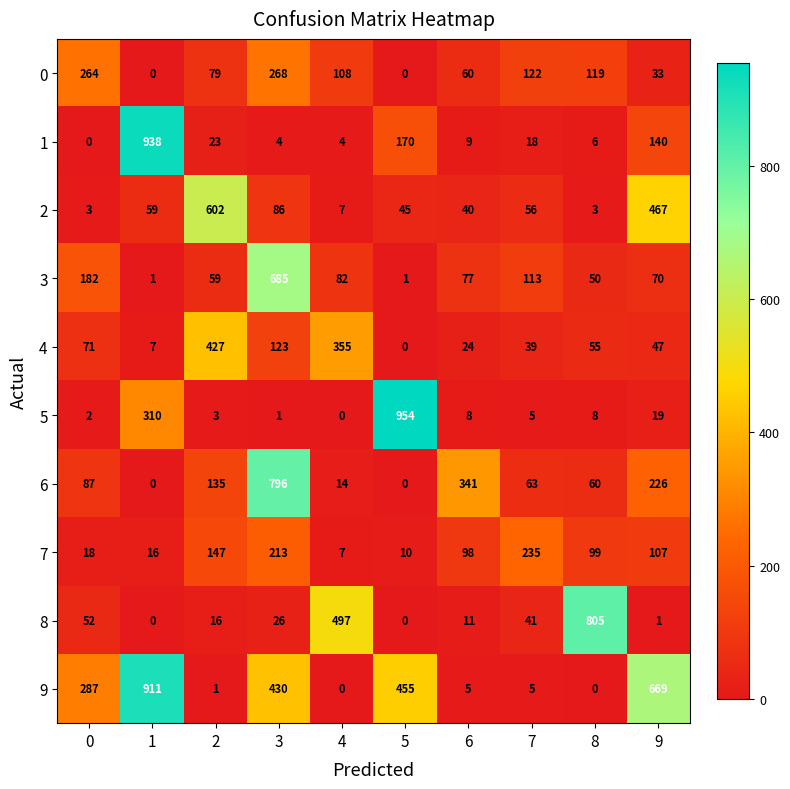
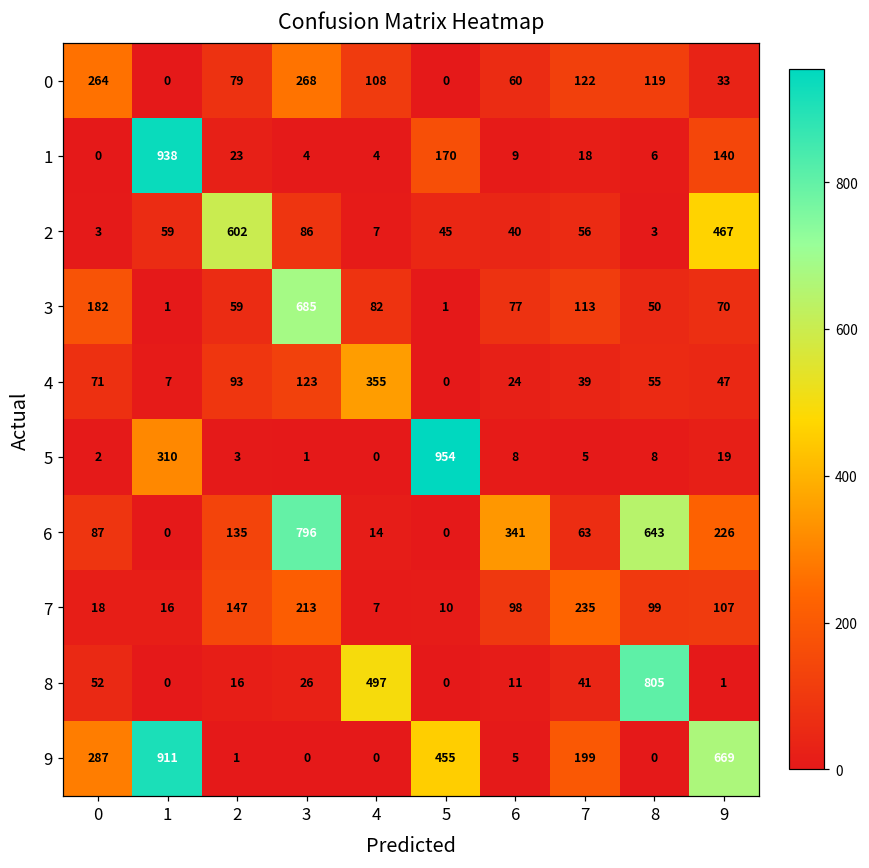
  {
    "0": {
      "0": 264,
      "1": 0,
      "2": 79,
      "3": 268,
      "4": 108,
      "5": 0,
      "6": 60,
      "7": 122,
      "8": 119,
      "9": 33
    },
    "1": {
      "0": 0,
      "1": 938,
      "2": 23,
      "3": 4,
      "4": 4,
      "5": 170,
      "6": 9,
      "7": 18,
      "8": 6,
      "9": 140
    },
    "2": {
      "0": 3,
      "1": 59,
      "2": 602,
      "3": 86,
      "4": 7,
      "5": 45,
      "6": 40,
      "7": 56,
      "8": 3,
      "9": 467
    },
    "3": {
      "0": 182,
      "1": 1,
      "2": 59,
      "3": 685,
      "4": 82,
      "5": 1,
      "6": 77,
      "7": 113,
      "8": 50,
      "9": 70
    },
    "4": {
      "0": 71,
      "1": 7,
-     "2": 427,
+     "2": 93,
      "3": 123,
      "4": 355,
      "5": 0,
      "6": 24,
      "7": 39,
      "8": 55,
      "9": 47
    },
    "5": {
      "0": 2,
      "1": 310,
      "2": 3,
      "3": 1,
      "4": 0,
      "5": 954,
      "6": 8,
      "7": 5,
      "8": 8,
      "9": 19
    },
    "6": {
      "0": 87,
      "1": 0,
      "2": 135,
      "3": 796,
      "4": 14,
      "5": 0,
      "6": 341,
      "7": 63,
-     "8": 60,
+     "8": 643,
      "9": 226
    },
    "7": {
      "0": 18,
      "1": 16,
      "2": 147,
      "3": 213,
      "4": 7,
      "5": 10,
      "6": 98,
      "7": 235,
      "8": 99,
      "9": 107
    },
    "8": {
      "0": 52,
      "1": 0,
      "2": 16,
      "3": 26,
      "4": 497,
      "5": 0,
      "6": 11,
      "7": 41,
      "8": 805,
      "9": 1
    },
    "9": {
      "0": 287,
      "1": 911,
      "2": 1,
-     "3": 430,
+     "3": 0,
      "4": 0,
      "5": 455,
      "6": 5,
-     "7": 5,
+     "7": 199,
      "8": 0,
      "9": 669
    }
  }
